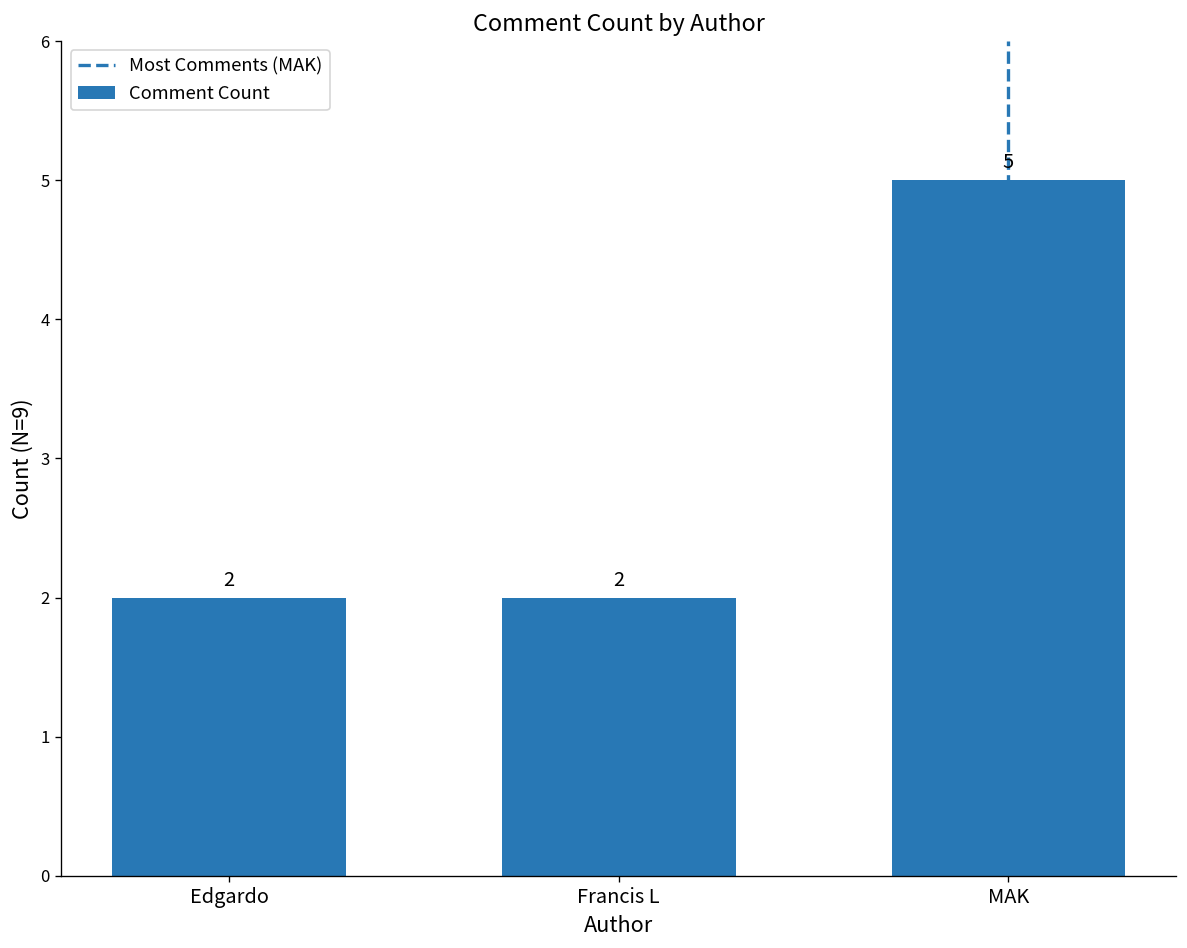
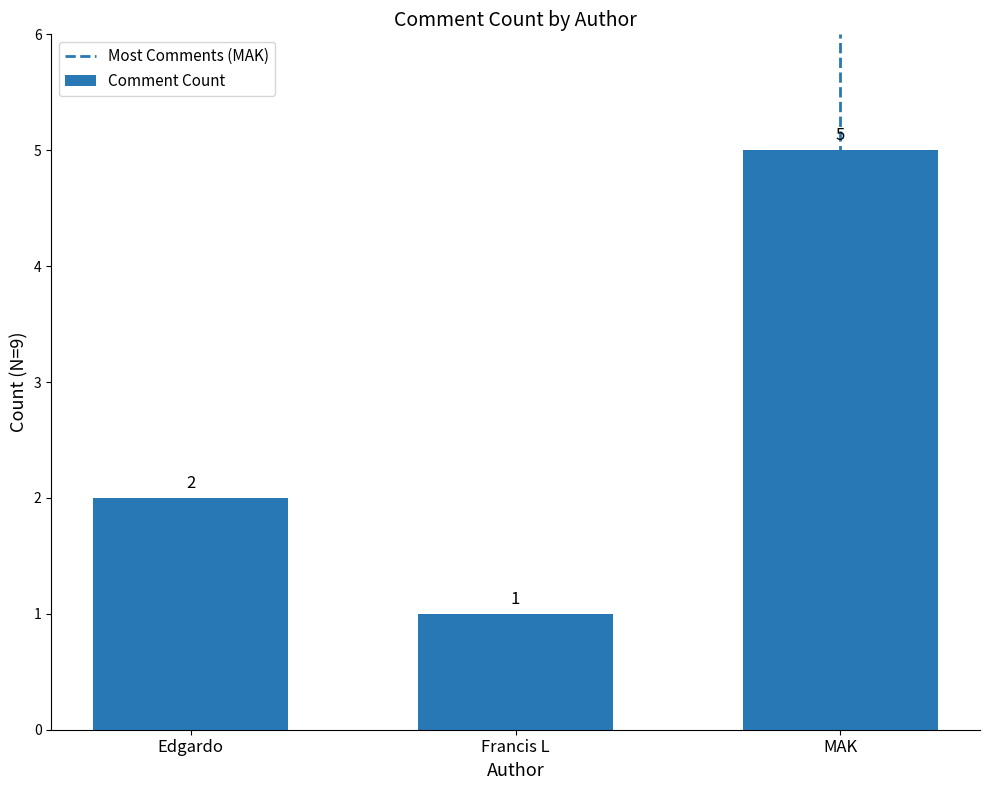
  {
    "Edgardo": 2,
-   "Francis L": 2,
+   "Francis L": 1,
    "MAK": 5
  }
